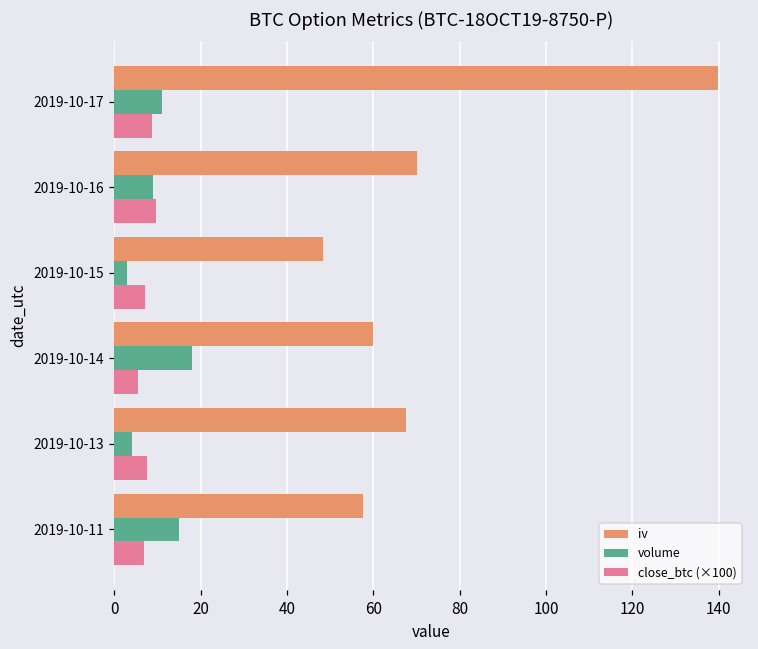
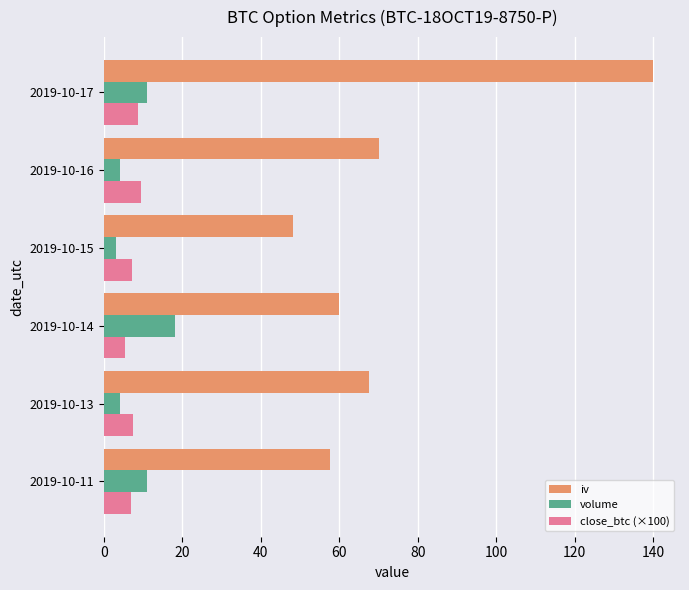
  {
    "volume": {
      "2019-10-17": 11,
-     "2019-10-16": 9,
+     "2019-10-16": 4,
      "2019-10-15": 3,
      "2019-10-14": 18,
      "2019-10-13": 4,
-     "2019-10-11": 15
+     "2019-10-11": 11
    }
  }
